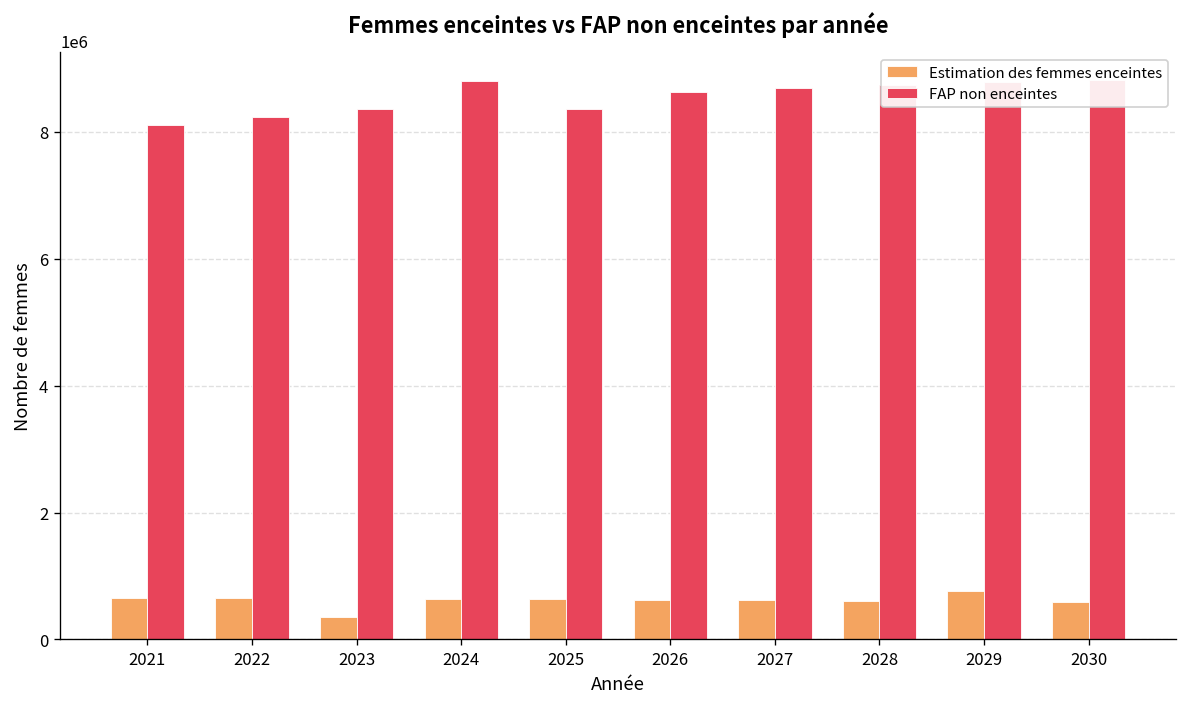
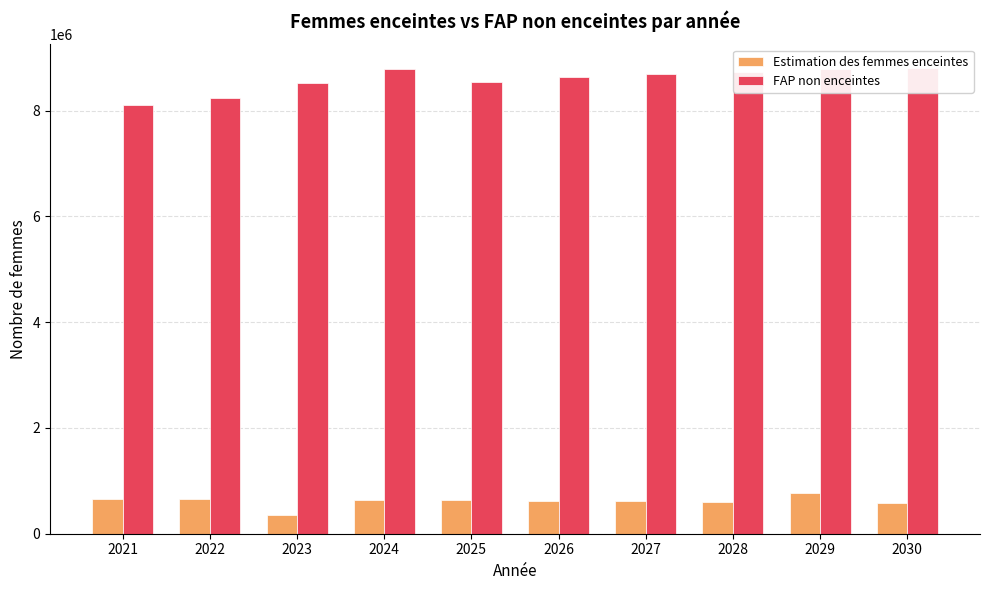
  {
    "Estimation des femmes enceintes": {
      "2021": 700000,
      "2022": 600000,
      "2023": 300000,
      "2024": 600000,
      "2025": 600000,
      "2026": 600000,
      "2027": 600000,
      "2028": 600000,
      "2029": 800000,
      "2030": 600000
    },
    "FAP non enceintes": {
      "2021": 8100000,
      "2022": 8200000,
-     "2023": 8400000,
+     "2023": 8500000,
      "2024": 8800000,
-     "2025": 8400000,
+     "2025": 8500000,
      "2026": 8600000,
      "2027": 8700000
    }
  }
